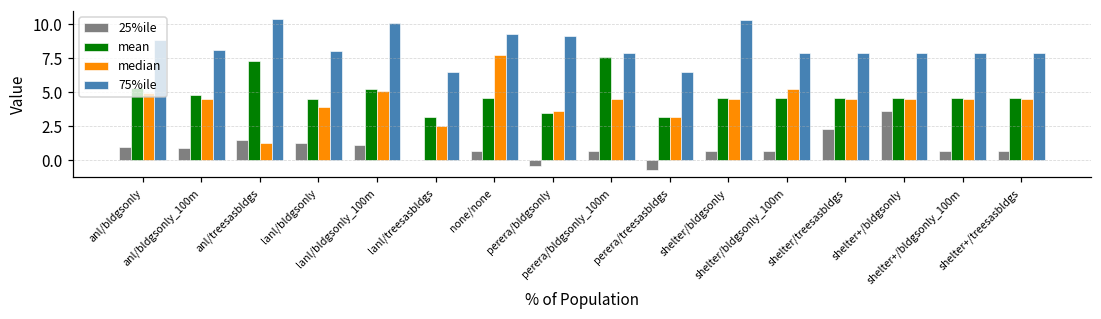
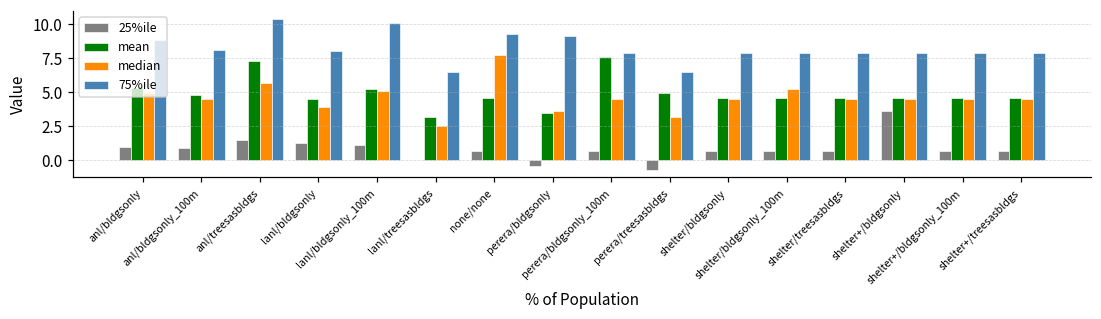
  {
    "25%ile": {
      "anl/bldgsonly": 1.0,
      "anl/bldgsonly_100m": 0.9,
      "anl/treesasbldgs": 1.5,
      "lanl/bldgsonly": 1.3,
      "lanl/bldgsonly_100m": 1.1,
      "lanl/treesasbldgs": 0.0,
      "none/none": 0.7,
      "perera/bldgsonly": -0.4,
      "perera/bldgsonly_100m": 0.7,
      "perera/treesasbldgs": -0.7,
      "shelter/bldgsonly": 0.7,
      "shelter/bldgsonly_100m": 0.7,
-     "shelter/treesasbldgs": 2.3,
+     "shelter/treesasbldgs": 0.7,
      "shelter+/bldgsonly": 3.6,
      "shelter+/bldgsonly_100m": 0.7,
      "shelter+/treesasbldgs": 0.7
    },
    "mean": {
      "anl/bldgsonly_100m": 4.8,
      "anl/treesasbldgs": 7.3,
      "lanl/bldgsonly": 4.5,
      "lanl/bldgsonly_100m": 5.2,
      "lanl/treesasbldgs": 3.2,
      "none/none": 4.6,
      "perera/bldgsonly": 3.5,
      "perera/bldgsonly_100m": 7.6,
-     "perera/treesasbldgs": 3.2,
+     "perera/treesasbldgs": 4.9,
      "shelter/bldgsonly": 4.6,
      "shelter/bldgsonly_100m": 4.6,
      "shelter/treesasbldgs": 4.6,
      "shelter+/bldgsonly": 4.6,
      "shelter+/bldgsonly_100m": 4.6,
      "shelter+/treesasbldgs": 4.6
    },
    "median": {
      "anl/bldgsonly": 4.9,
      "anl/bldgsonly_100m": 4.5,
-     "anl/treesasbldgs": 1.3,
+     "anl/treesasbldgs": 5.7,
      "lanl/bldgsonly": 3.9,
      "lanl/bldgsonly_100m": 5.1,
      "lanl/treesasbldgs": 2.5,
      "none/none": 7.7,
      "perera/bldgsonly": 3.6,
      "perera/bldgsonly_100m": 4.5,
      "perera/treesasbldgs": 3.2,
      "shelter/bldgsonly": 4.5,
      "shelter/bldgsonly_100m": 5.2,
      "shelter/treesasbldgs": 4.5,
      "shelter+/bldgsonly": 4.5,
      "shelter+/bldgsonly_100m": 4.5,
      "shelter+/treesasbldgs": 4.5
    },
    "75%ile": {
      "anl/bldgsonly_100m": 8.1,
      "anl/treesasbldgs": 10.4,
      "lanl/bldgsonly": 8.0,
      "lanl/bldgsonly_100m": 10.1,
      "lanl/treesasbldgs": 6.5,
      "none/none": 9.3,
      "perera/bldgsonly": 9.1,
      "perera/bldgsonly_100m": 7.9,
      "perera/treesasbldgs": 6.5,
-     "shelter/bldgsonly": 10.3,
+     "shelter/bldgsonly": 7.9,
      "shelter/bldgsonly_100m": 7.9,
      "shelter/treesasbldgs": 7.9,
      "shelter+/bldgsonly": 7.9,
      "shelter+/bldgsonly_100m": 7.9,
      "shelter+/treesasbldgs": 7.9
    }
  }
